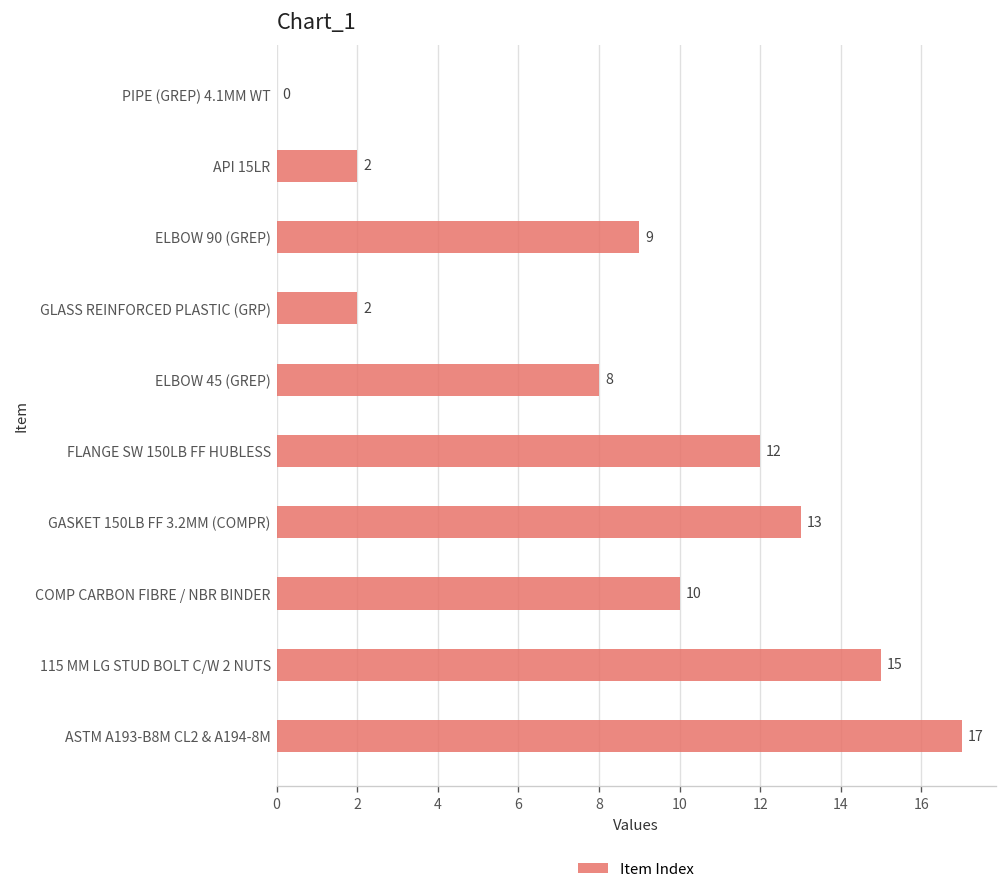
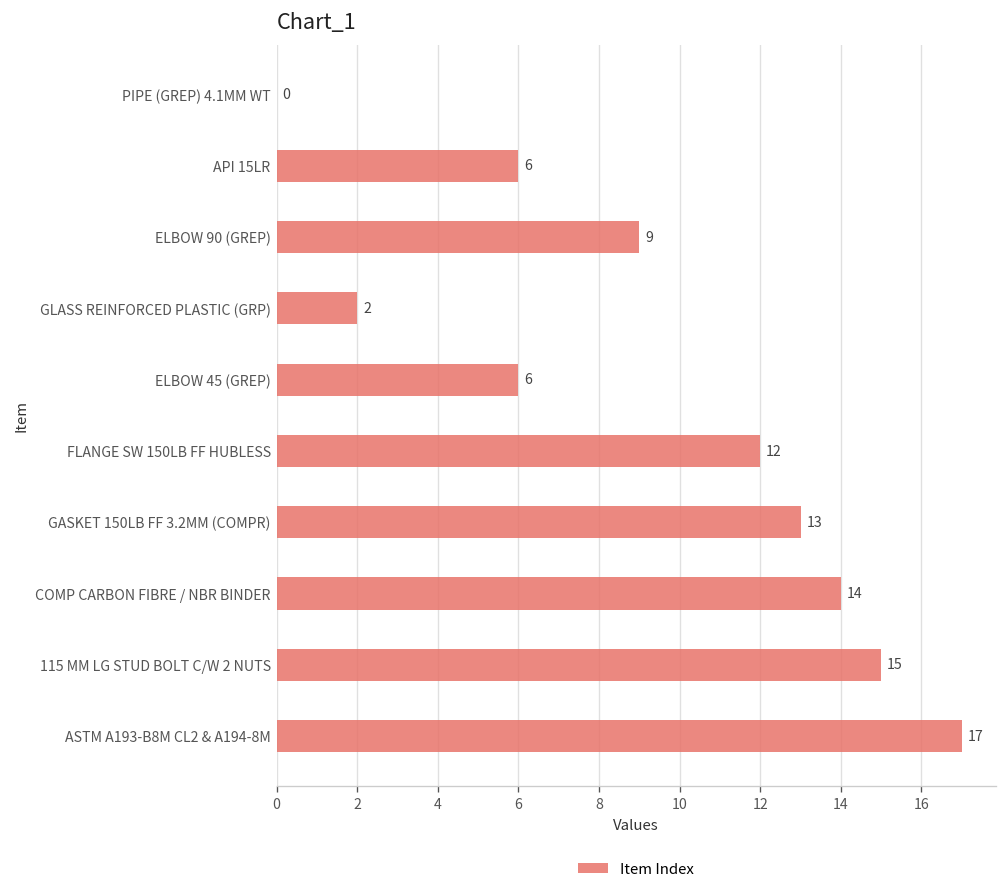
  {
    "PIPE (GREP) 4.1MM WT": 0,
-   "API 15LR": 2,
+   "API 15LR": 6,
    "ELBOW 90 (GREP)": 9,
    "GLASS REINFORCED PLASTIC (GRP)": 2,
-   "ELBOW 45 (GREP)": 8,
+   "ELBOW 45 (GREP)": 6,
    "FLANGE SW 150LB FF HUBLESS": 12,
    "GASKET 150LB FF 3.2MM (COMPR)": 13,
-   "COMP CARBON FIBRE / NBR BINDER": 10,
+   "COMP CARBON FIBRE / NBR BINDER": 14,
    "115 MM LG STUD BOLT C/W 2 NUTS": 15,
    "ASTM A193-B8M CL2 & A194-8M": 17
  }
